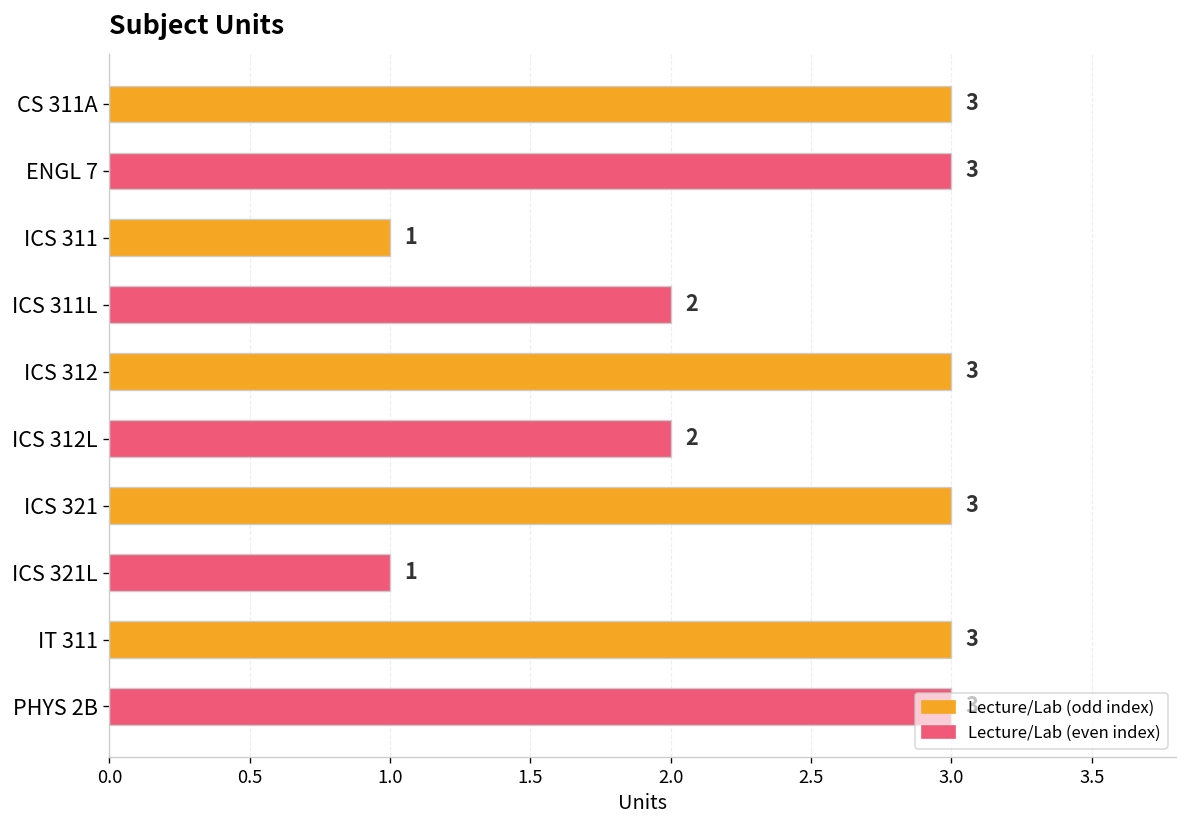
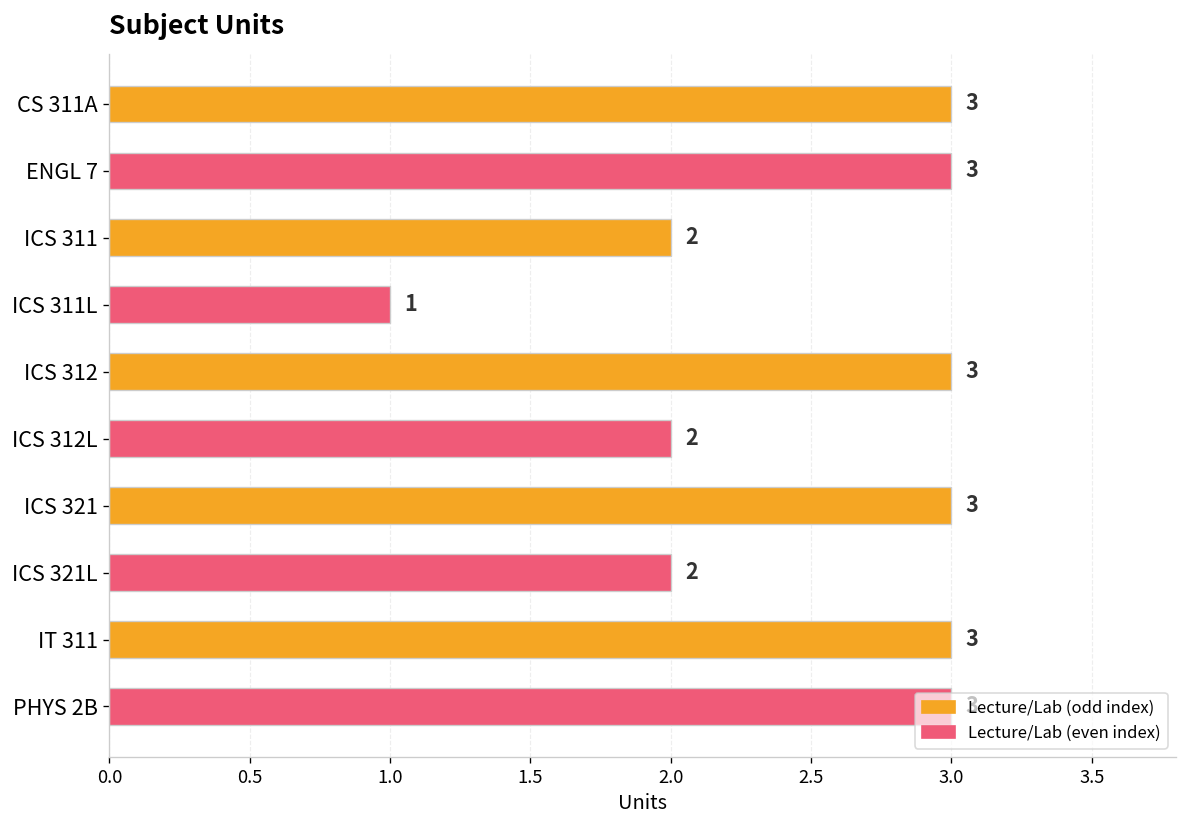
  {
    "CS 311A": 3,
    "ENGL 7": 3,
-   "ICS 311": 1,
-   "ICS 311L": 2,
+   "ICS 311": 2,
+   "ICS 311L": 1,
    "ICS 312": 3,
    "ICS 312L": 2,
    "ICS 321": 3,
-   "ICS 321L": 1,
+   "ICS 321L": 2,
    "IT 311": 3
  }
